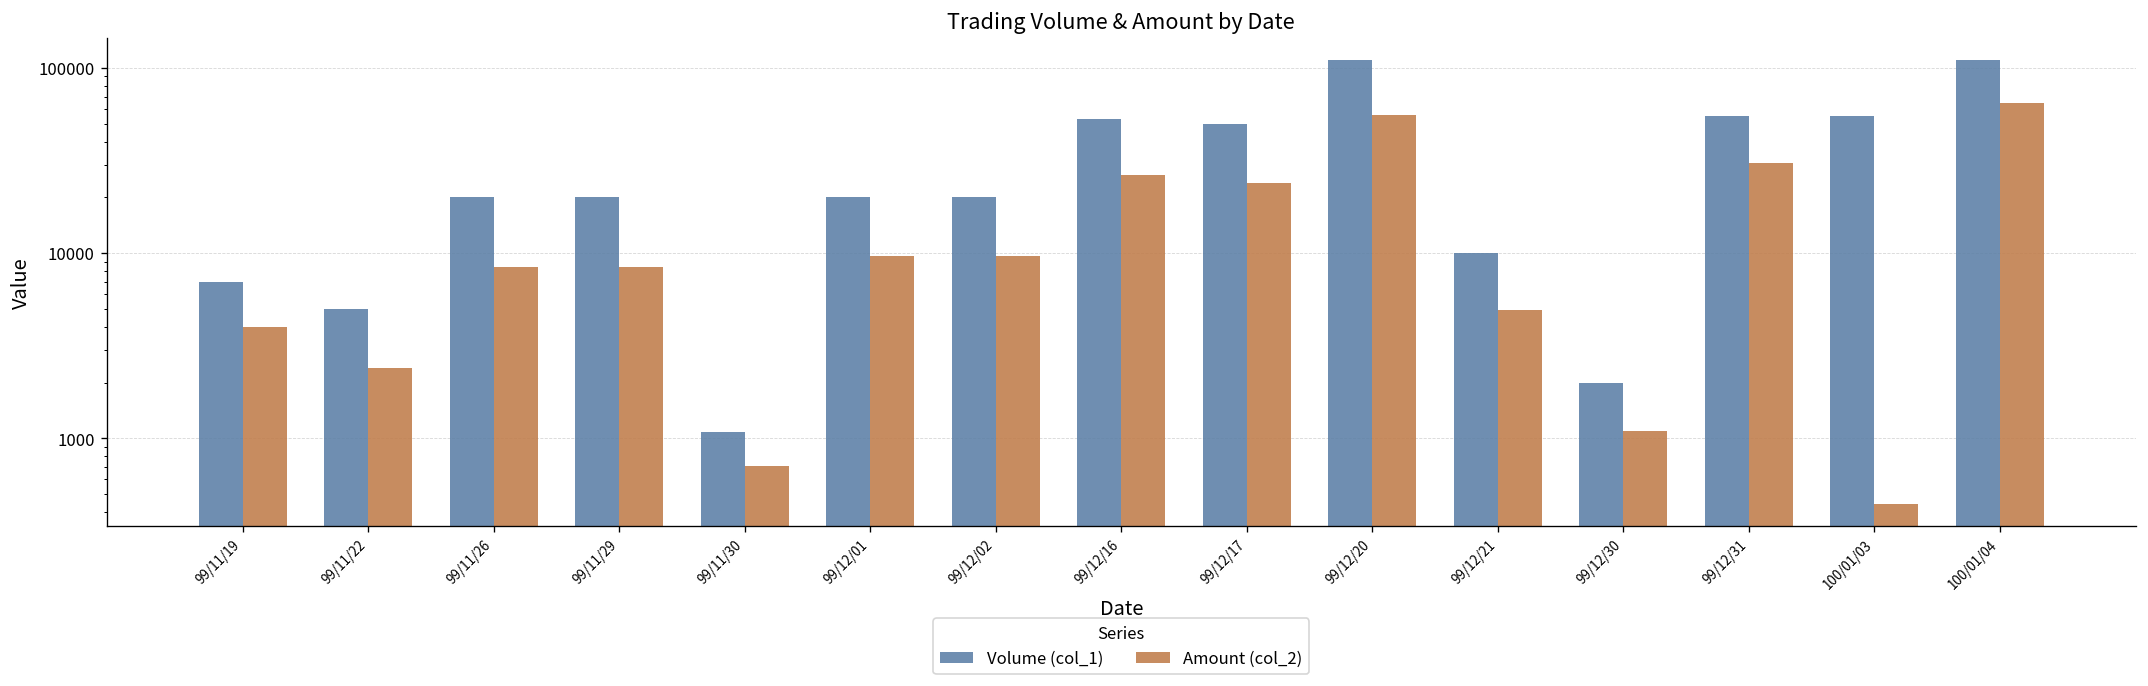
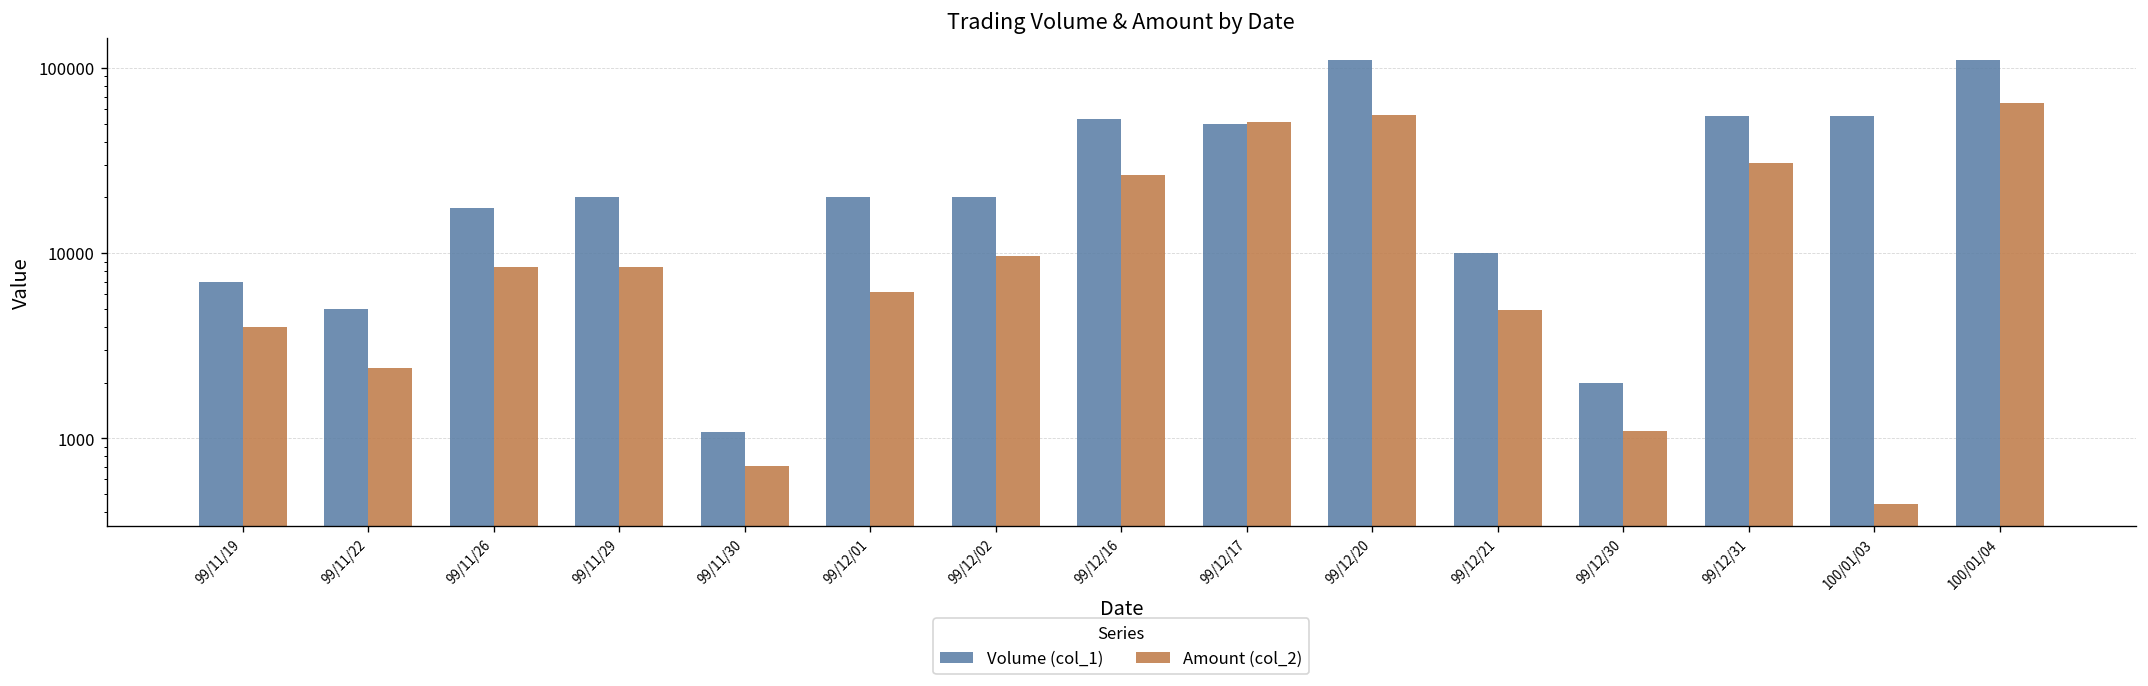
  {
    "Volume (col_1)": {
      "99/11/19": 7000,
      "99/11/22": 5000,
-     "99/11/26": 20000,
+     "99/11/26": 18000,
      "99/11/29": 20000,
      "99/11/30": 1100,
      "99/12/01": 20000,
      "99/12/02": 20000,
      "99/12/16": 53000,
      "99/12/17": 50000,
      "99/12/20": 110000,
      "99/12/21": 10000,
      "99/12/30": 2000,
      "99/12/31": 55000,
      "100/01/03": 55000,
      "100/01/04": 110000
    },
    "Amount (col_2)": {
      "99/11/19": 4000,
      "99/11/22": 2400,
      "99/11/26": 8000,
      "99/11/29": 8000,
      "99/11/30": 700,
-     "99/12/01": 10000,
+     "99/12/01": 6200,
      "99/12/02": 10000,
      "99/12/16": 27000,
-     "99/12/17": 24000,
+     "99/12/17": 51000,
      "99/12/20": 55000,
      "99/12/21": 4900,
      "99/12/30": 1100,
      "99/12/31": 31000,
      "100/01/03": 440,
      "100/01/04": 65000
    }
  }
